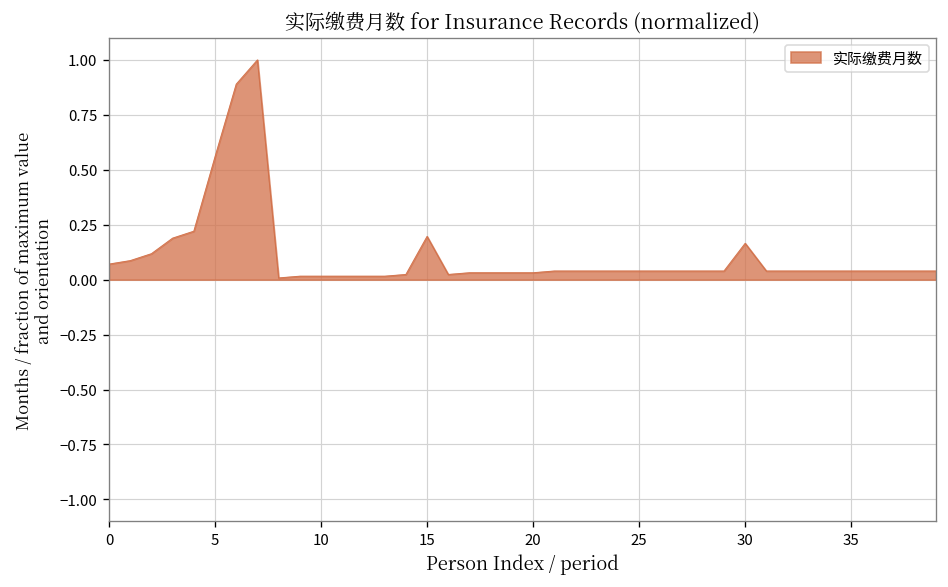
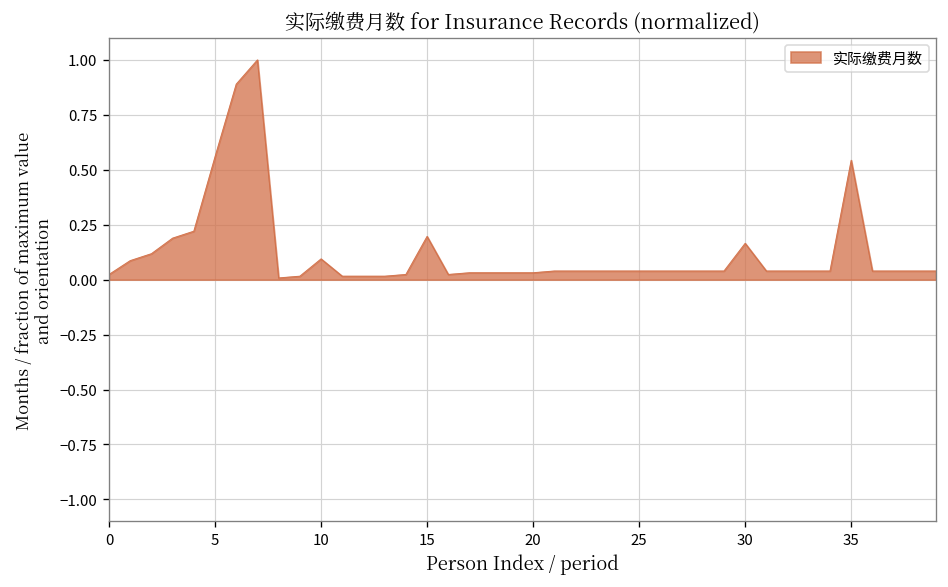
  {
-   "0": 0.07,
+   "0": 0.02,
    "5": 0.56,
-   "10": 0.02,
+   "10": 0.09,
    "15": 0.20,
    "20": 0.03,
    "25": 0.04,
    "30": 0.17,
-   "35": 0.04
+   "35": 0.54
  }
